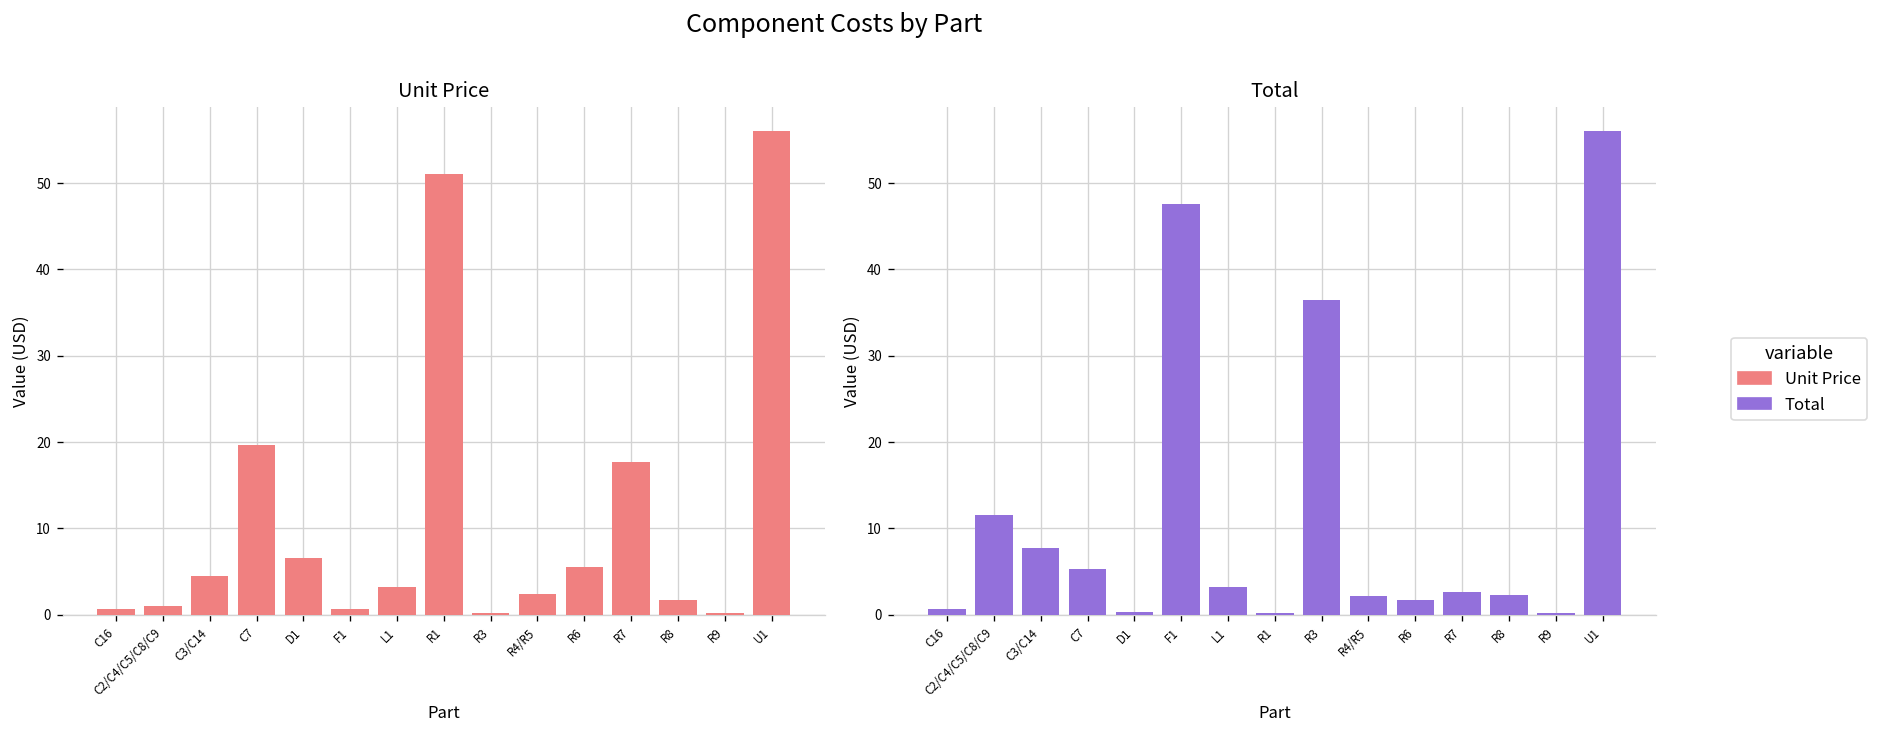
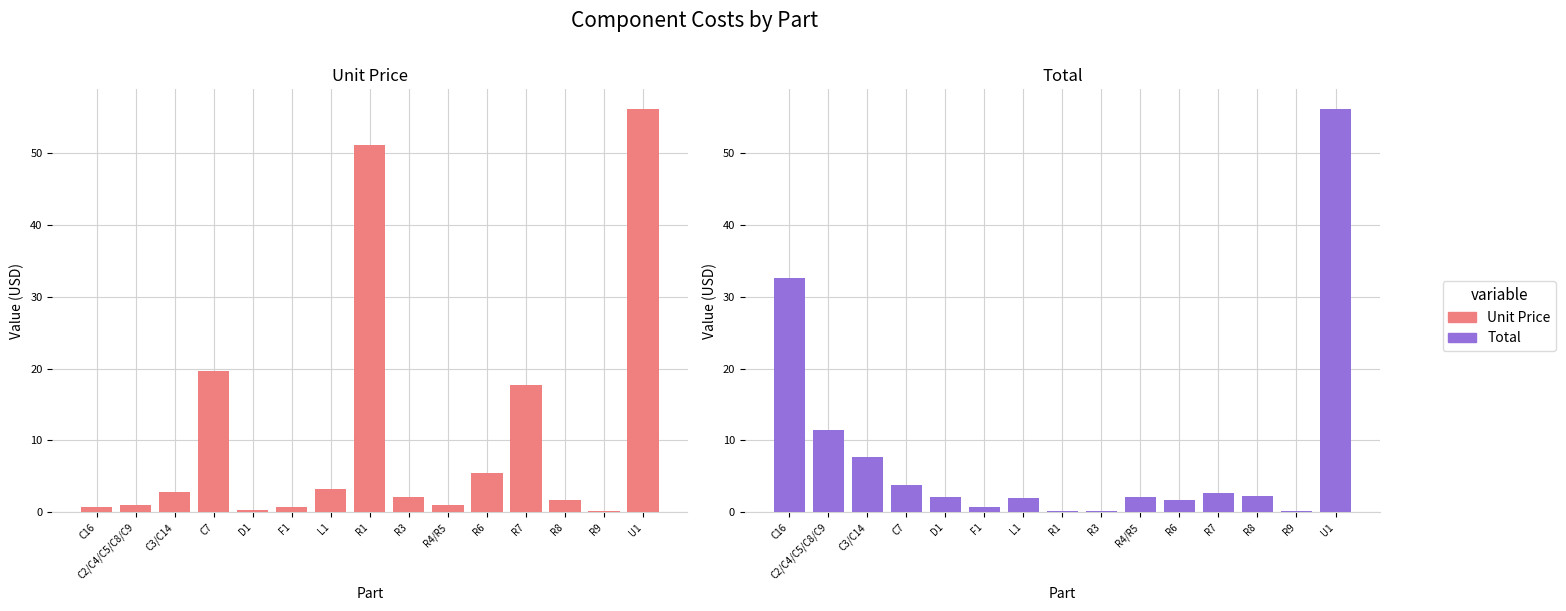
  {
    "Unit Price": {
      "C16": 1,
      "C2/C4/C5/C8/C9": 1,
-     "C3/C14": 4,
+     "C3/C14": 3,
      "C7": 20,
-     "D1": 7,
+     "D1": 0,
      "F1": 1,
      "L1": 3,
      "R1": 51,
-     "R3": 0,
-     "R4/R5": 2,
+     "R3": 2,
+     "R4/R5": 1,
      "R6": 5,
      "R7": 18,
      "R8": 2,
      "U1": 56
    },
    "Total": {
-     "C16": 1,
+     "C16": 33,
      "C2/C4/C5/C8/C9": 12,
      "C3/C14": 8,
-     "C7": 5,
-     "D1": 0,
-     "F1": 48,
-     "L1": 3,
-     "R3": 36,
+     "C7": 4,
+     "D1": 2,
+     "F1": 1,
+     "L1": 2,
+     "R3": 0,
      "R4/R5": 2,
      "R6": 2,
      "R7": 3,
      "R8": 2,
      "U1": 56
    }
  }
